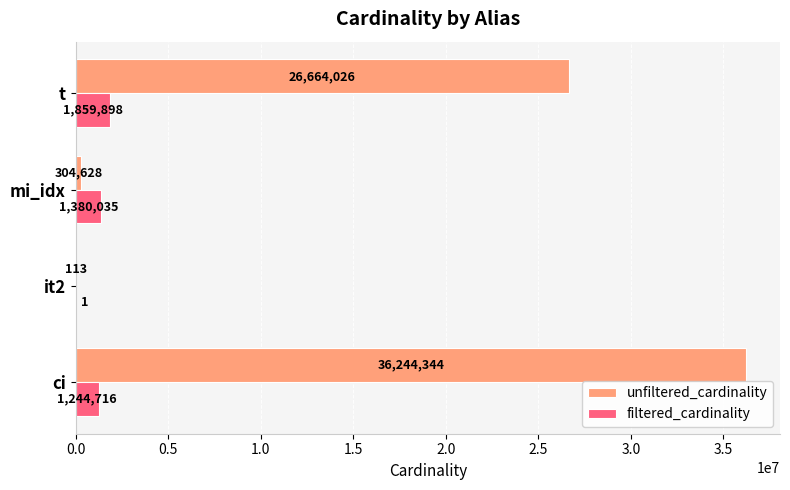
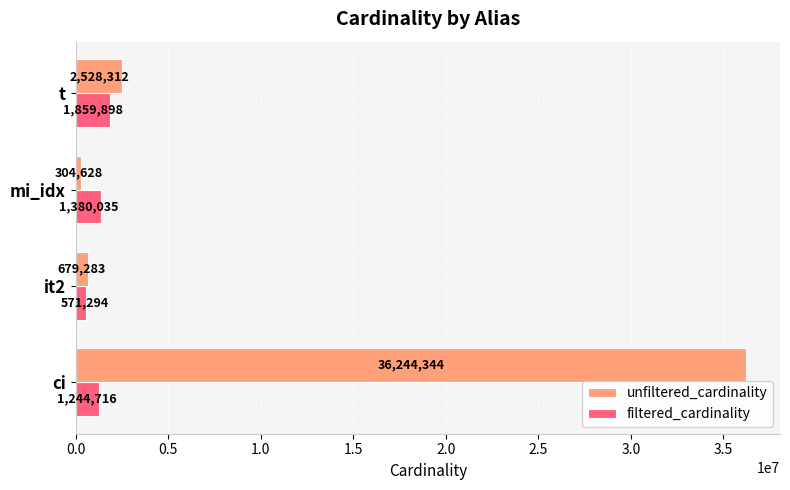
  {
    "unfiltered_cardinality": {
-     "t": "26,664,026",
+     "t": "2,528,312",
      "mi_idx": "304,628",
-     "it2": "113",
+     "it2": "679,283",
      "ci": "36,244,344"
    },
    "filtered_cardinality": {
      "t": "1,859,898",
      "mi_idx": "1,380,035",
-     "it2": "1",
+     "it2": "571,294",
      "ci": "1,244,716"
    }
  }
